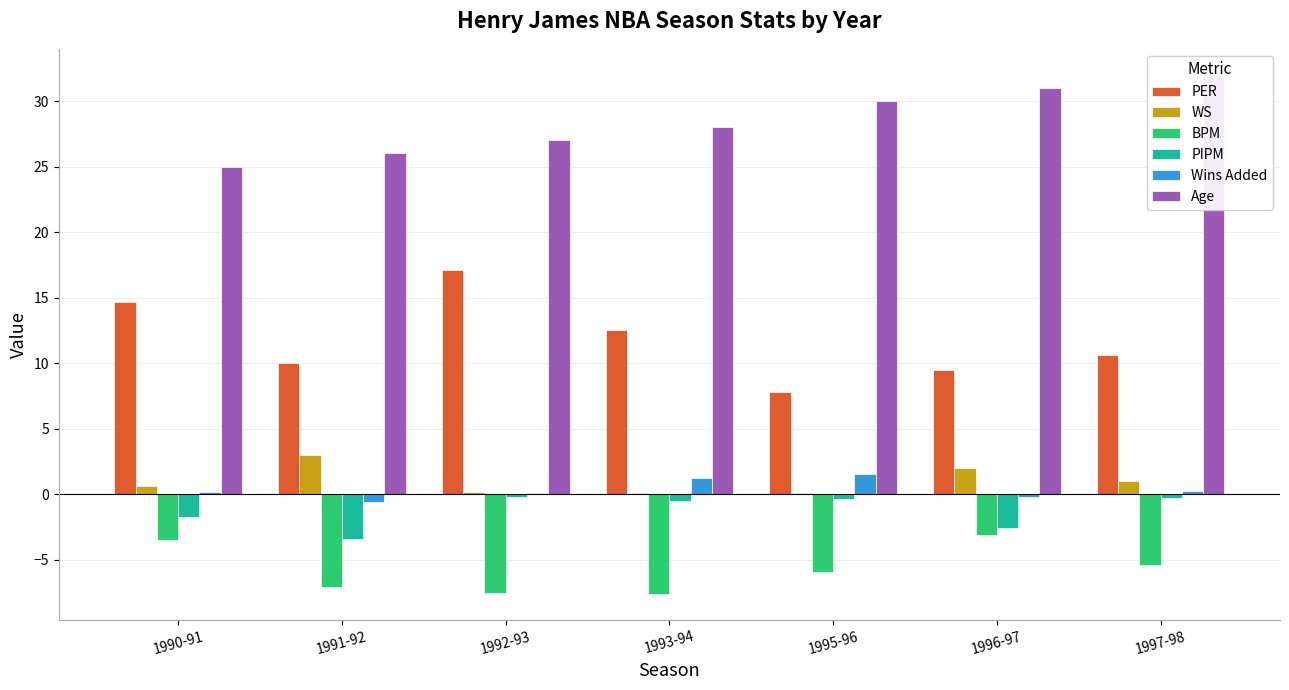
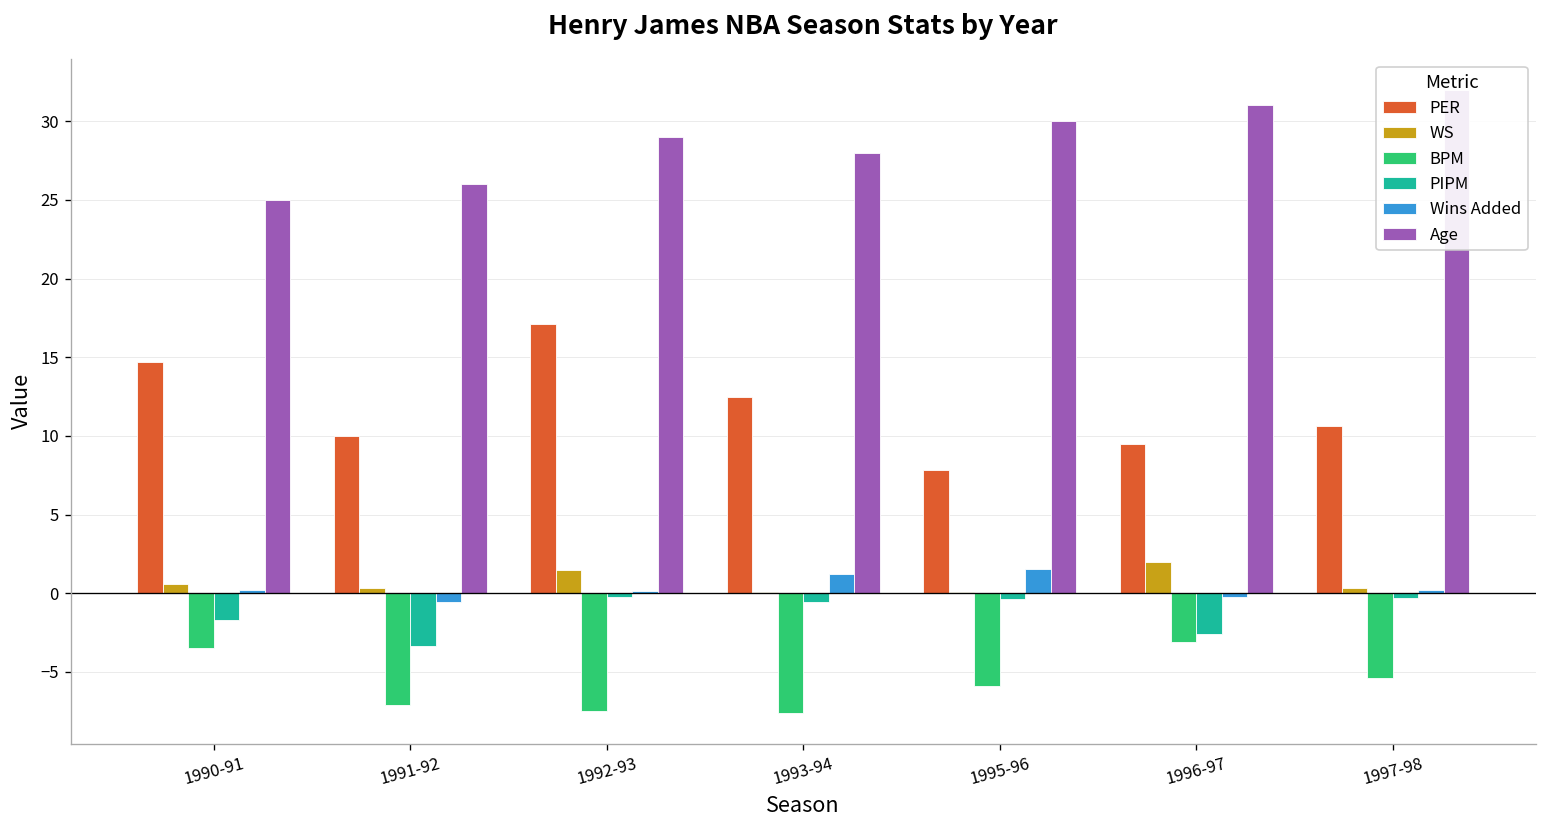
  {
    "PER": {
      "1990-91": 14.7,
      "1991-92": 10.0,
      "1992-93": 17.1,
      "1993-94": 12.5,
      "1995-96": 7.8,
      "1996-97": 9.5,
      "1997-98": 10.6
    },
    "WS": {
      "1990-91": 0.6,
-     "1991-92": 3.0,
-     "1992-93": 0.2,
+     "1991-92": 0.3,
+     "1992-93": 1.5,
      "1996-97": 2.0,
-     "1997-98": 1.0
+     "1997-98": 0.3
    },
    "Wins Added": {
      "1991-92": -0.6,
      "1993-94": 1.2,
      "1995-96": 1.6,
      "1996-97": -0.2,
      "1997-98": 0.2
    },
    "Age": {
      "1990-91": 25,
      "1991-92": 26,
-     "1992-93": 27,
+     "1992-93": 29,
      "1993-94": 28,
      "1995-96": 30,
      "1996-97": 31
    }
  }
